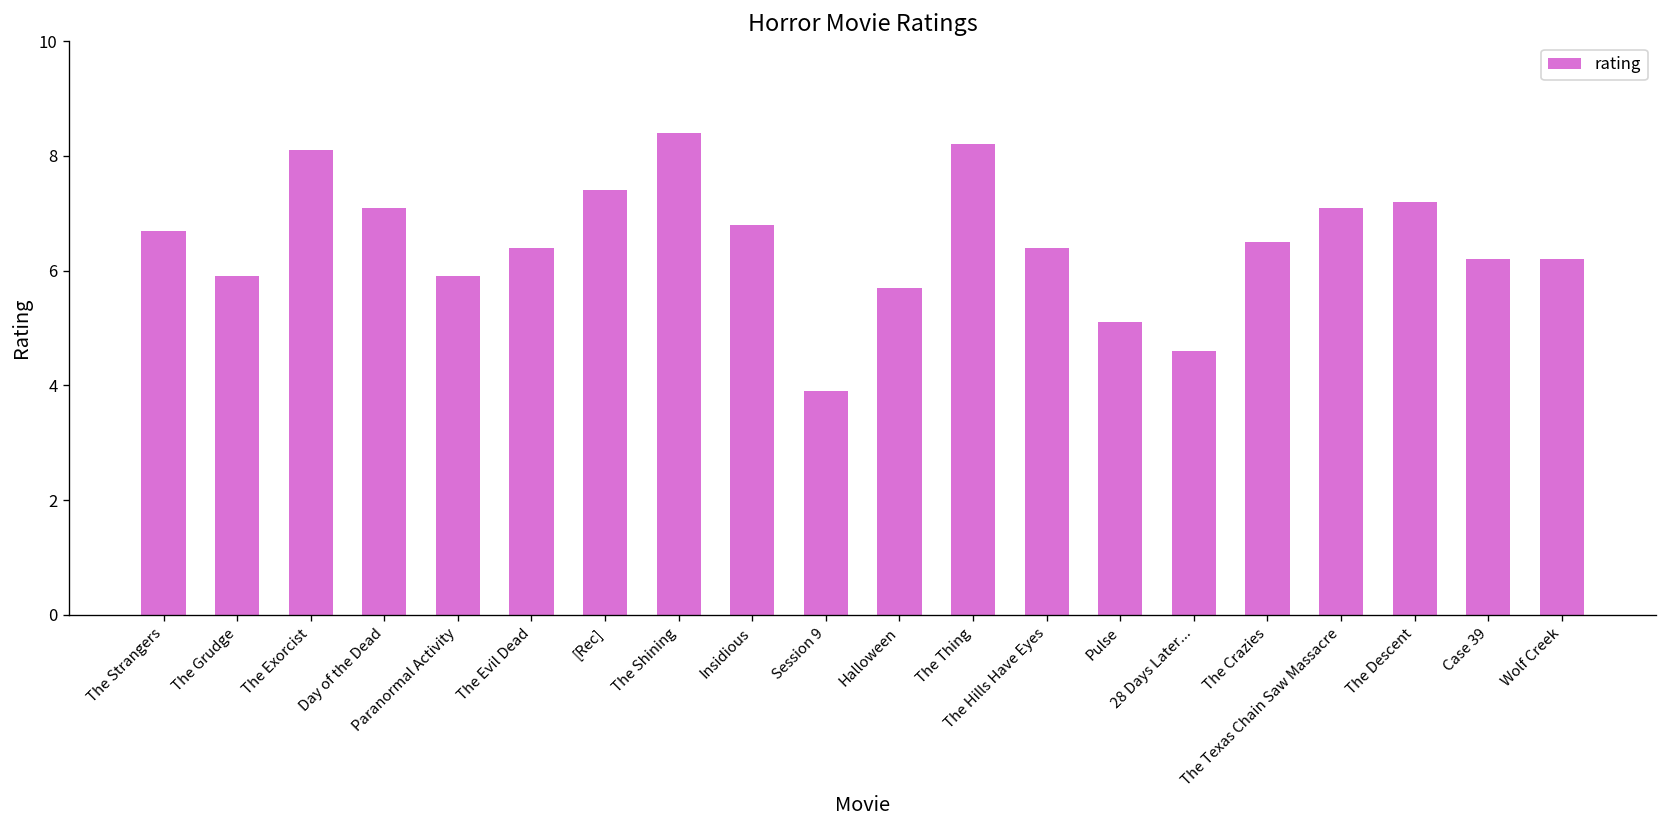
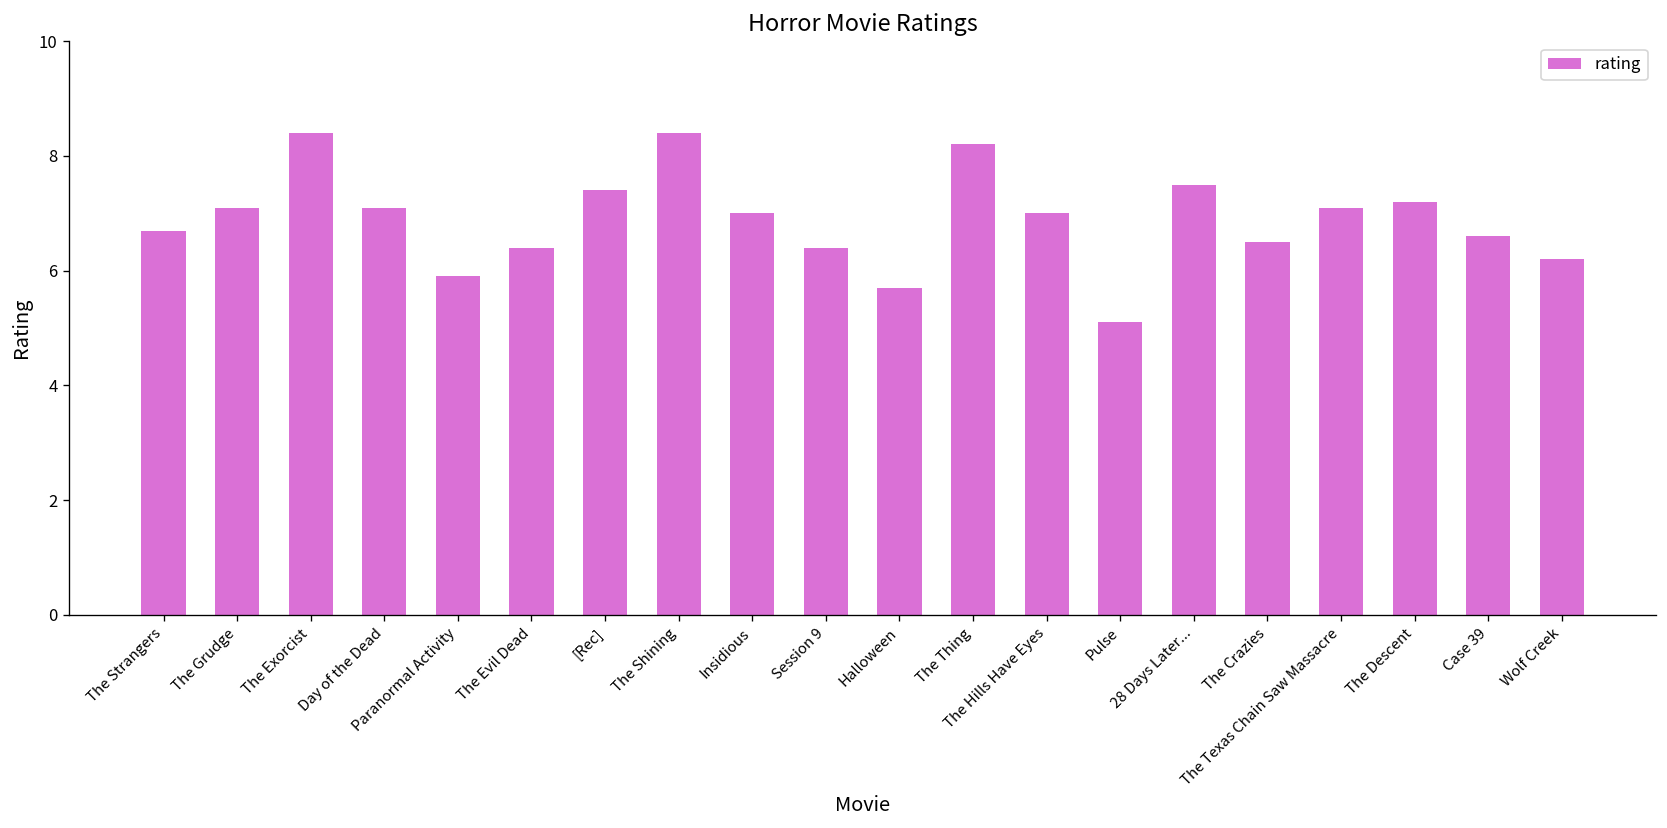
  {
    "The Strangers": 6.7,
-   "The Grudge": 5.9,
-   "The Exorcist": 8.1,
+   "The Grudge": 7.1,
+   "The Exorcist": 8.4,
    "Day of the Dead": 7.1,
    "Paranormal Activity": 5.9,
    "The Evil Dead": 6.4,
    "[Rec]": 7.4,
    "The Shining": 8.4,
-   "Insidious": 6.8,
-   "Session 9": 3.9,
+   "Insidious": 7.0,
+   "Session 9": 6.4,
    "Halloween": 5.7,
    "The Thing": 8.2,
-   "The Hills Have Eyes": 6.4,
+   "The Hills Have Eyes": 7.0,
    "Pulse": 5.1,
-   "28 Days Later...": 4.6,
+   "28 Days Later...": 7.5,
    "The Crazies": 6.5,
    "The Texas Chain Saw Massacre": 7.1,
    "The Descent": 7.2,
-   "Case 39": 6.2,
+   "Case 39": 6.6,
    "Wolf Creek": 6.2
  }
